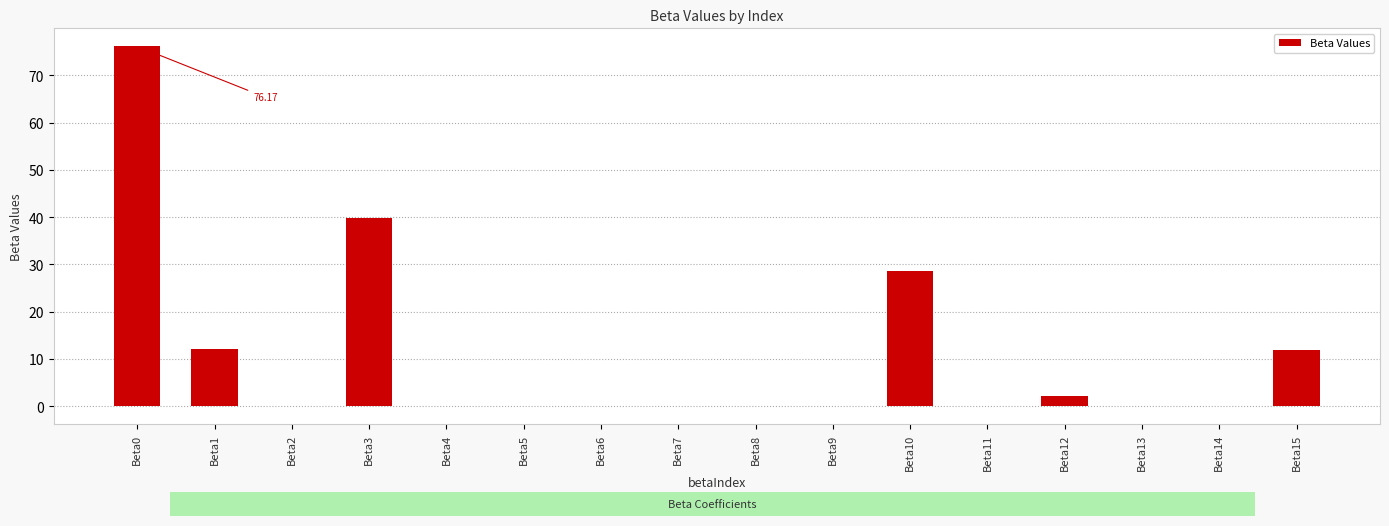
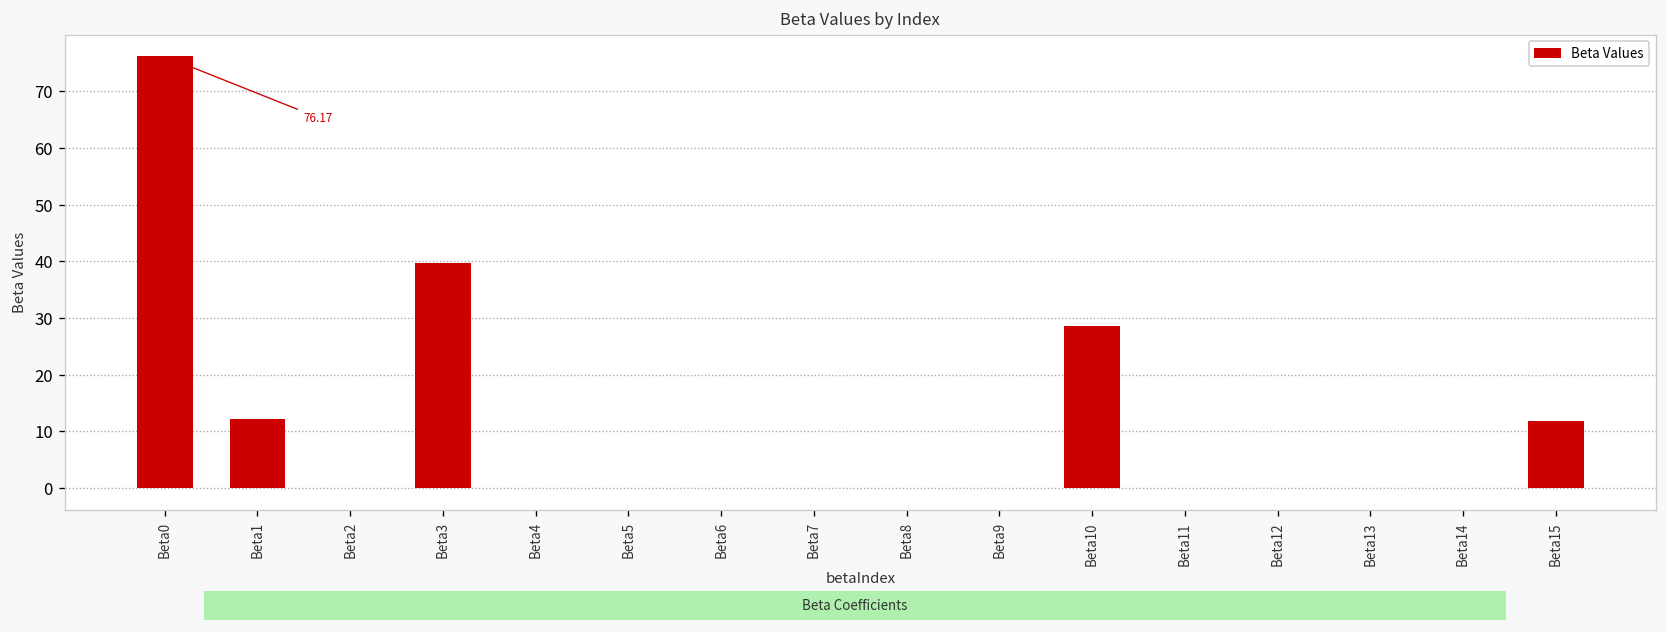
  {
    "Beta1": 12,
    "Beta3": 40,
    "Beta10": 29,
-   "Beta12": 2,
+   "Beta12": 0,
    "Beta15": 12
  }
